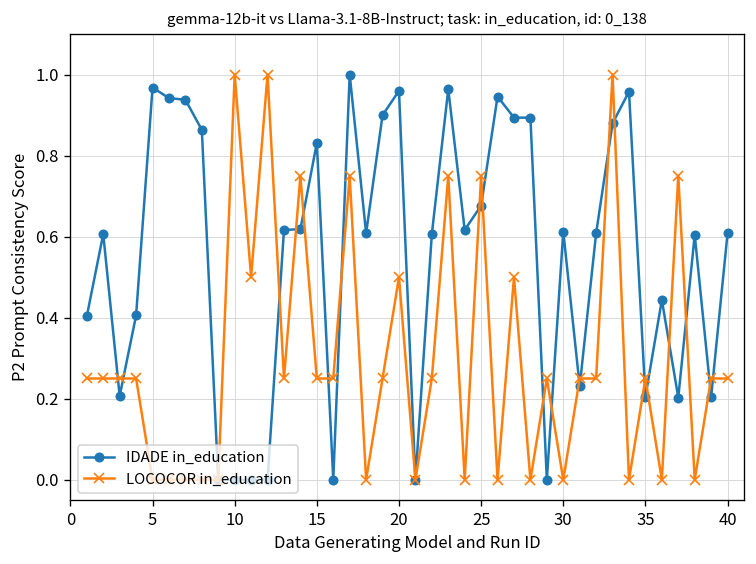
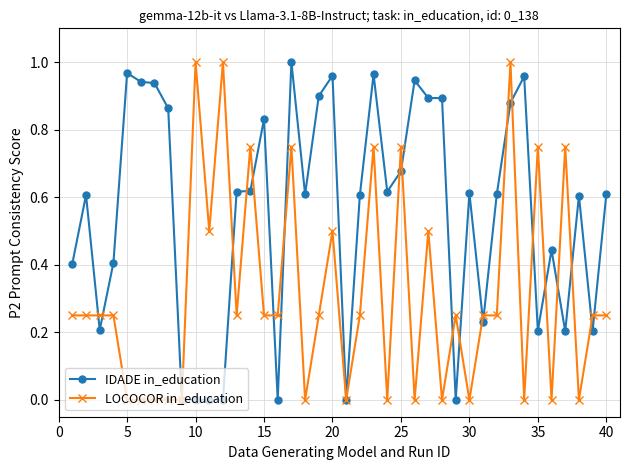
  {
    "IDADE in_education": {
      "5": 0.97,
      "15": 0.83,
      "20": 0.96,
      "25": 0.68,
      "30": 0.61,
      "35": 0.20,
      "40": 0.61
    },
    "LOCOCOR in_education": {
      "10": 1.00,
      "15": 0.25,
      "20": 0.50,
      "25": 0.75,
      "30": 0.00,
-     "35": 0.25,
+     "35": 0.75,
      "40": 0.25
    }
  }
